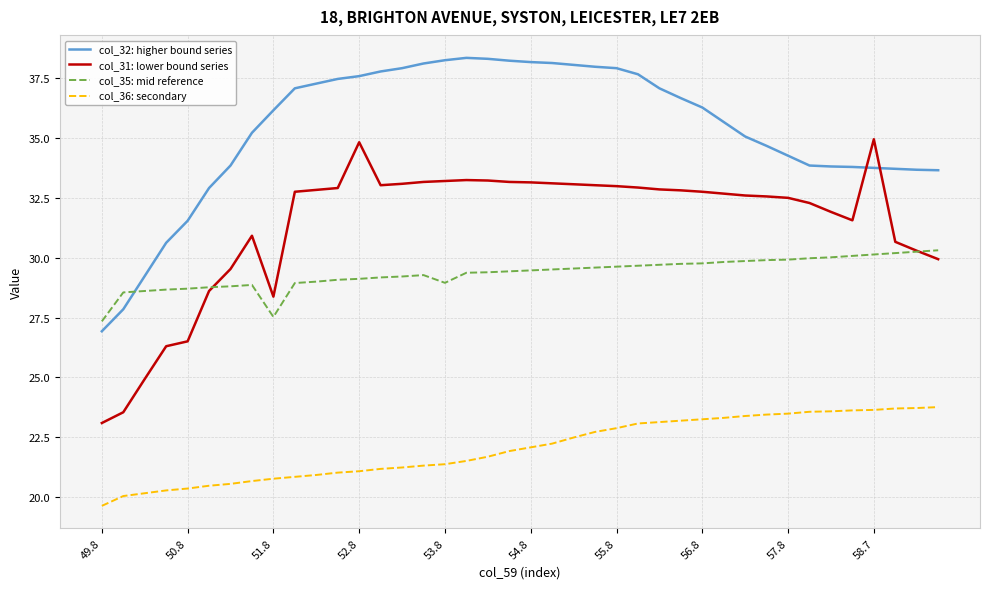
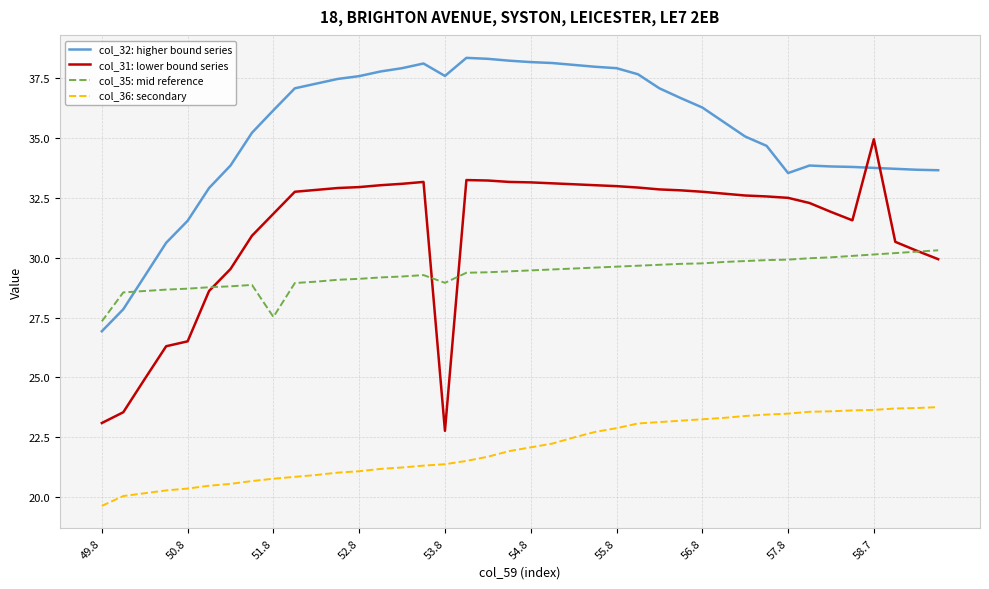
  {
    "col_32: higher bound series": {
      "49.8": 26.9,
      "50.8": 31.5,
      "51.8": 36.1,
      "52.8": 37.6,
-     "53.8": 38.2,
+     "53.8": 37.6,
      "54.8": 38.2,
      "55.8": 37.9,
      "56.8": 36.3,
-     "57.8": 34.2,
+     "57.8": 33.5,
      "58.7": 33.7
    },
    "col_31: lower bound series": {
      "49.8": 23.1,
      "50.8": 26.5,
-     "51.8": 28.4,
-     "52.8": 34.8,
-     "53.8": 33.2,
+     "51.8": 31.8,
+     "52.8": 32.9,
+     "53.8": 22.8,
      "54.8": 33.1,
      "55.8": 33.0,
      "56.8": 32.7,
      "57.8": 32.5,
      "58.7": 34.9
    },
    "col_35: mid reference": {
      "49.8": 27.3,
      "50.8": 28.7,
      "51.8": 27.5,
      "52.8": 29.1,
      "53.8": 28.9,
      "54.8": 29.5,
      "55.8": 29.6,
      "56.8": 29.8,
      "57.8": 29.9,
      "58.7": 30.1
    },
    "col_36: secondary": {
      "49.8": 19.6,
      "50.8": 20.4,
      "51.8": 20.8,
      "52.8": 21.1,
      "53.8": 21.4,
      "54.8": 22.1,
      "55.8": 22.9,
      "56.8": 23.3,
      "57.8": 23.5,
      "58.7": 23.6
    }
  }
